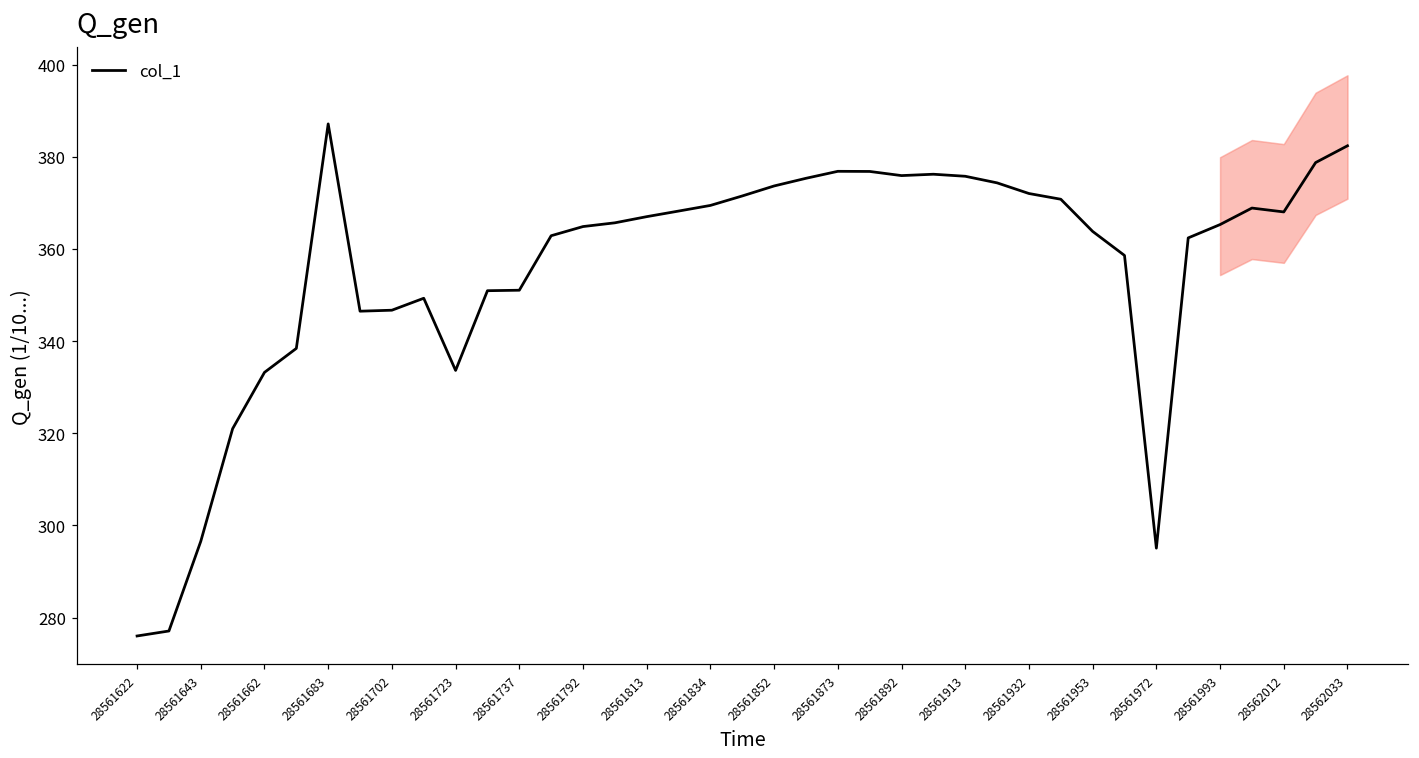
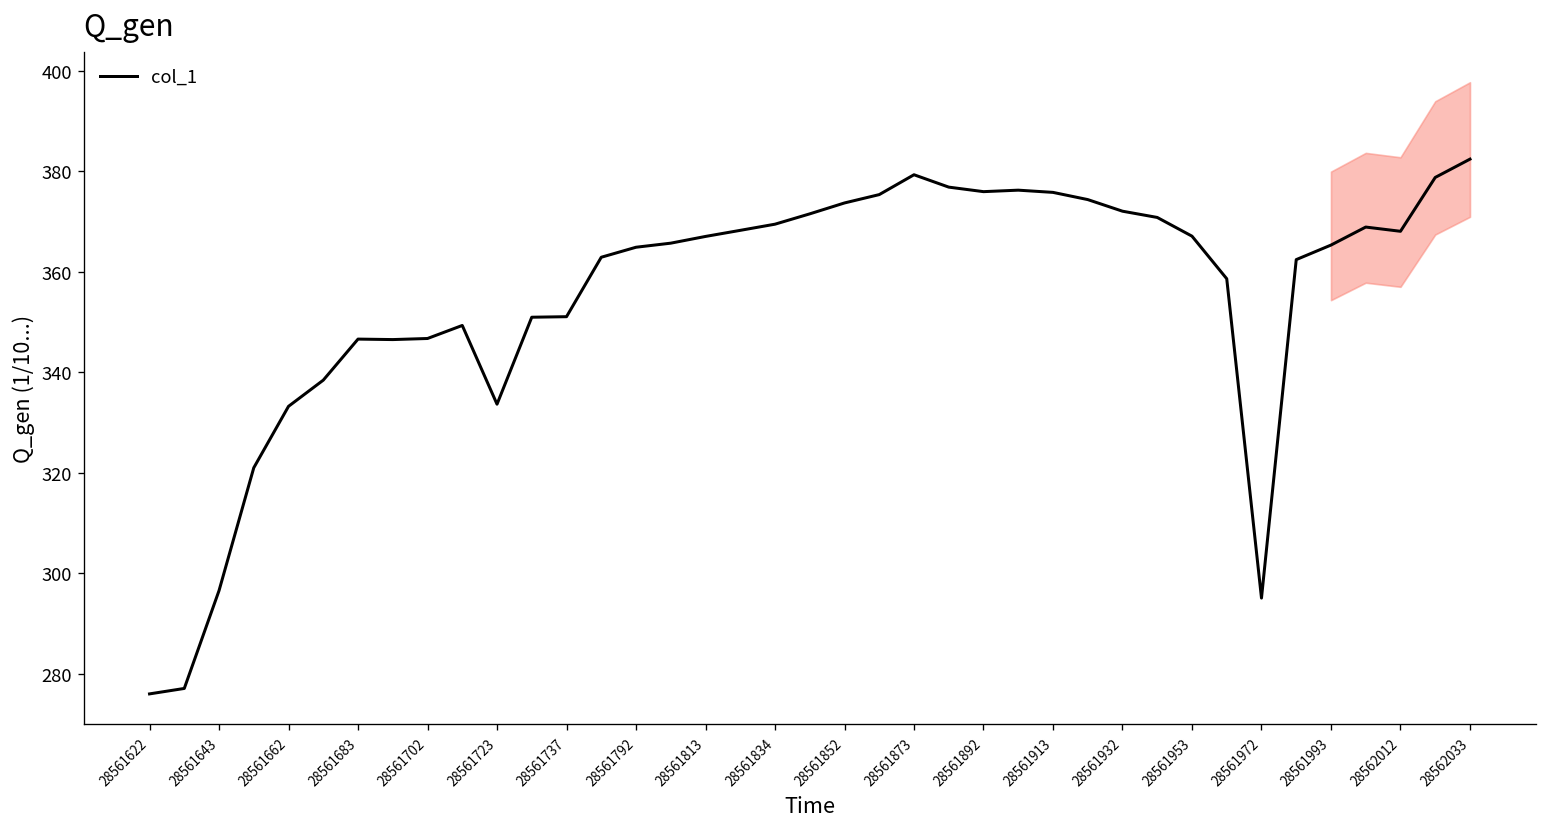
  {
    "col_1": {
      "28561622": 276,
      "28561643": 297,
      "28561662": 333,
-     "28561683": 387,
+     "28561683": 347,
      "28561702": 347,
      "28561723": 334,
      "28561737": 351,
      "28561792": 365,
      "28561813": 367,
      "28561834": 369,
      "28561852": 374,
-     "28561873": 377,
+     "28561873": 379,
      "28561892": 376,
      "28561913": 376,
      "28561932": 372,
-     "28561953": 364,
+     "28561953": 367,
      "28561972": 295,
      "28561993": 365,
      "28562012": 368,
      "28562033": 382
    }
  }
